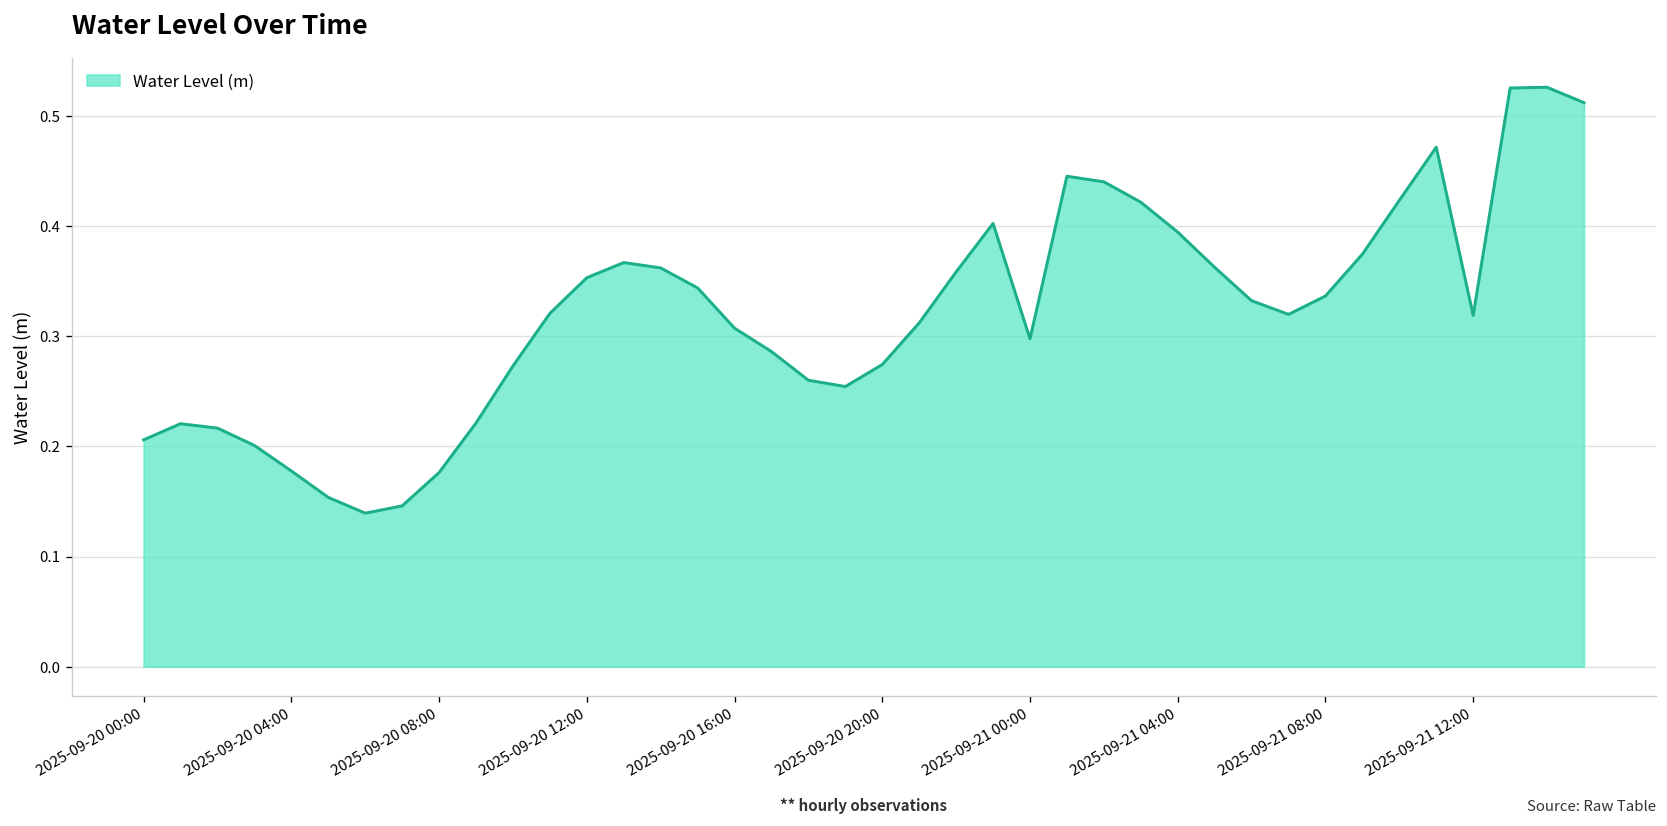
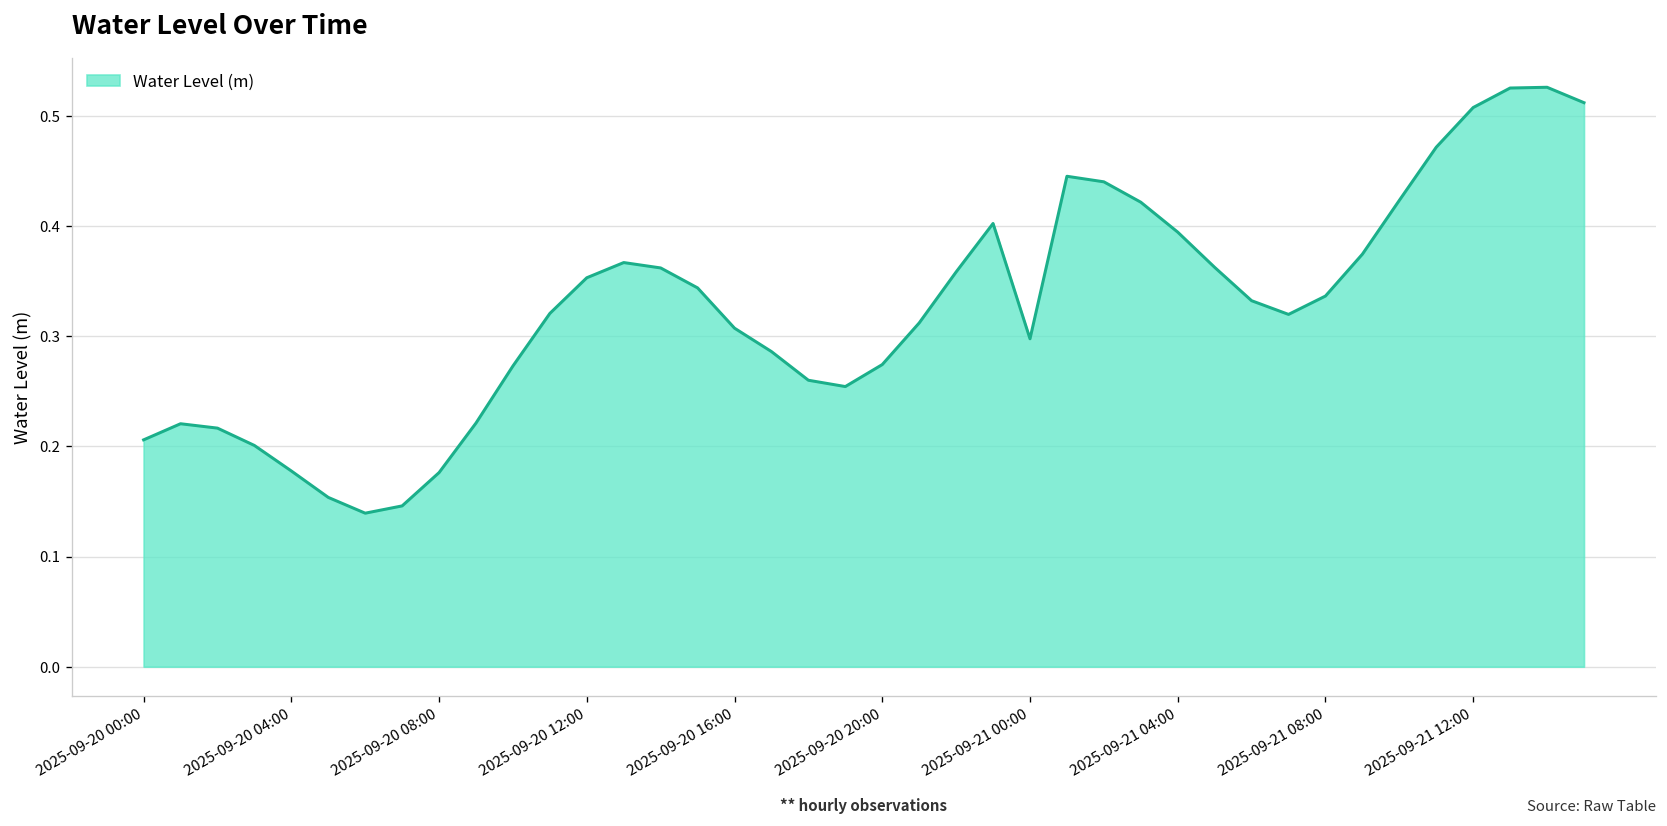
  {
    "2025-09-20 00:00": 0.21,
    "2025-09-20 04:00": 0.18,
    "2025-09-20 08:00": 0.18,
    "2025-09-20 12:00": 0.35,
    "2025-09-20 16:00": 0.31,
    "2025-09-20 20:00": 0.27,
    "2025-09-21 00:00": 0.30,
    "2025-09-21 04:00": 0.39,
    "2025-09-21 08:00": 0.34,
-   "2025-09-21 12:00": 0.32
+   "2025-09-21 12:00": 0.51
  }
